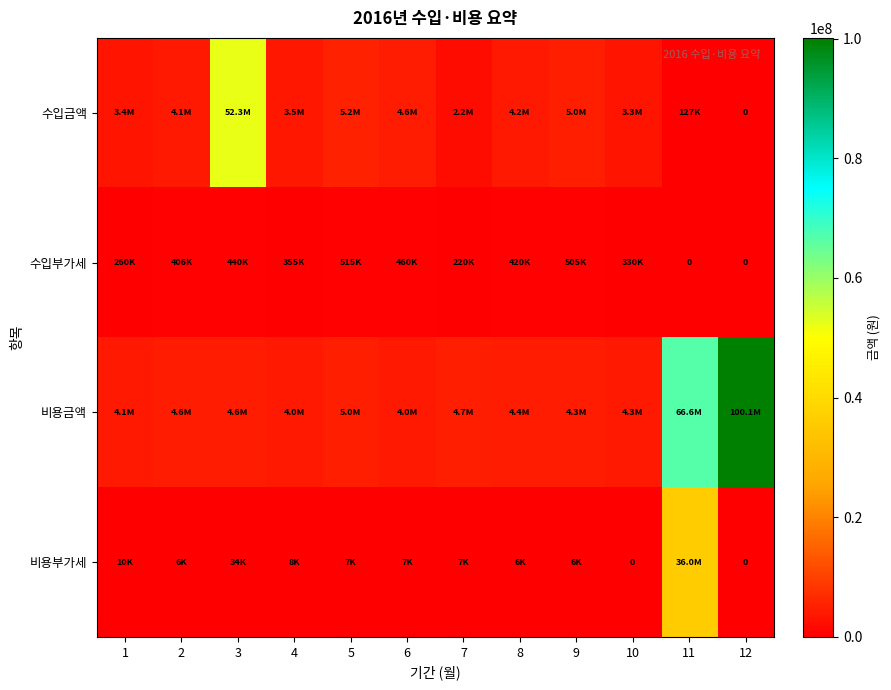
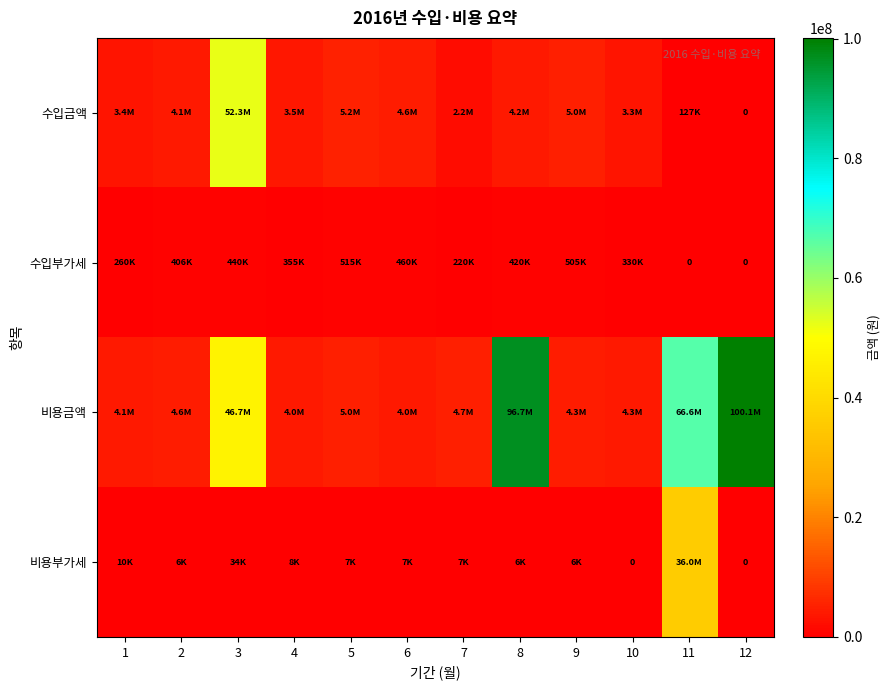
  {
    "수입금액": {
      "1": "3.4M",
      "2": "4.1M",
      "3": "52.3M",
      "4": "3.5M",
      "5": "5.2M",
      "6": "4.6M",
      "7": "2.2M",
      "8": "4.2M",
      "9": "5.0M",
      "10": "3.3M",
      "12": "0"
    },
    "수입부가세": {
      "1": "260K",
      "2": "406K",
      "3": "440K",
      "4": "355K",
      "5": "515K",
      "6": "460K",
      "7": "220K",
      "8": "420K",
      "9": "505K",
      "10": "330K",
      "11": "0",
      "12": "0"
    },
    "비용금액": {
      "1": "4.1M",
      "2": "4.6M",
-     "3": "4.6M",
+     "3": "46.7M",
      "4": "4.0M",
      "5": "5.0M",
      "6": "4.0M",
      "7": "4.7M",
-     "8": "4.4M",
+     "8": "96.7M",
      "9": "4.3M",
      "10": "4.3M",
      "11": "66.6M",
      "12": "100.1M"
    },
    "비용부가세": {
      "1": "10K",
      "2": "6K",
      "3": "34K",
      "4": "8K",
      "5": "7K",
      "6": "7K",
      "7": "7K",
      "8": "6K",
      "9": "6K",
      "10": "0",
      "11": "36.0M",
      "12": "0"
    }
  }
